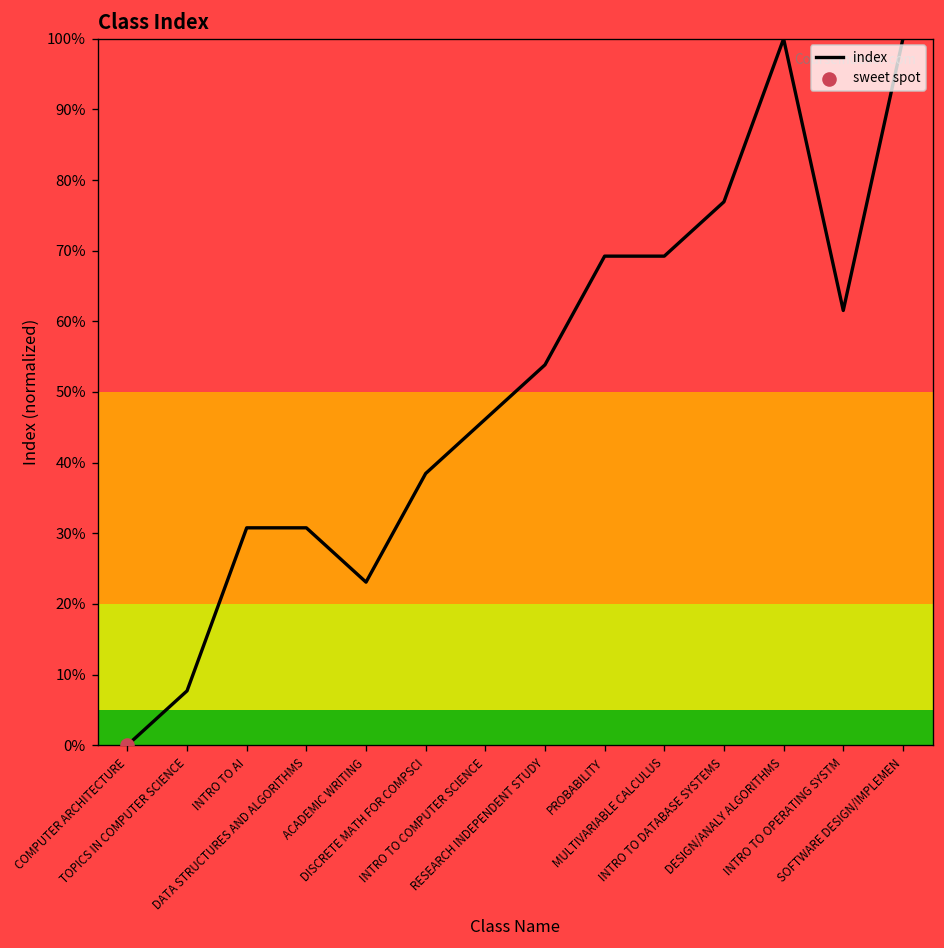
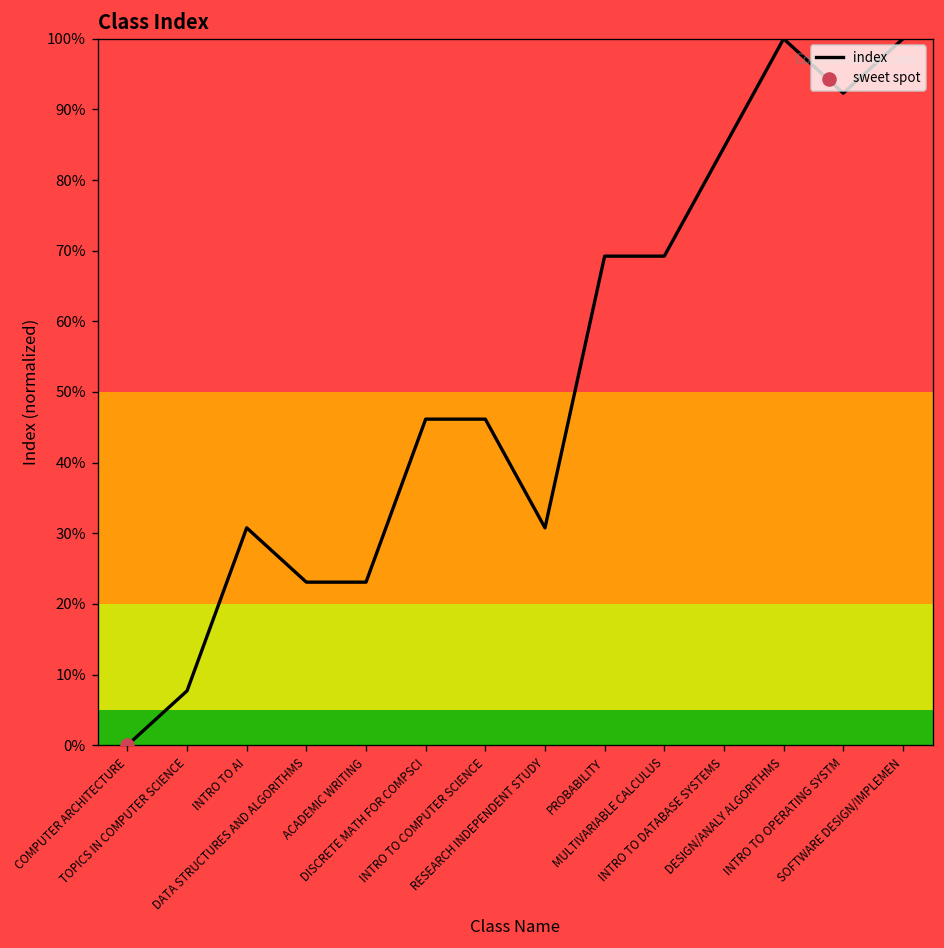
  {
    "index": {
      "TOPICS IN COMPUTER SCIENCE": "8%",
      "INTRO TO AI": "31%",
-     "DATA STRUCTURES AND ALGORITHMS": "31%",
+     "DATA STRUCTURES AND ALGORITHMS": "23%",
      "ACADEMIC WRITING": "23%",
-     "DISCRETE MATH FOR COMPSCI": "38%",
+     "DISCRETE MATH FOR COMPSCI": "46%",
      "INTRO TO COMPUTER SCIENCE": "46%",
-     "RESEARCH INDEPENDENT STUDY": "54%",
+     "RESEARCH INDEPENDENT STUDY": "31%",
      "PROBABILITY": "69%",
      "MULTIVARIABLE CALCULUS": "69%",
-     "INTRO TO DATABASE SYSTEMS": "77%",
+     "INTRO TO DATABASE SYSTEMS": "85%",
      "DESIGN/ANALY ALGORITHMS": "100%",
-     "INTRO TO OPERATING SYSTM": "62%",
+     "INTRO TO OPERATING SYSTM": "92%",
      "SOFTWARE DESIGN/IMPLEMEN": "100%"
    }
  }
